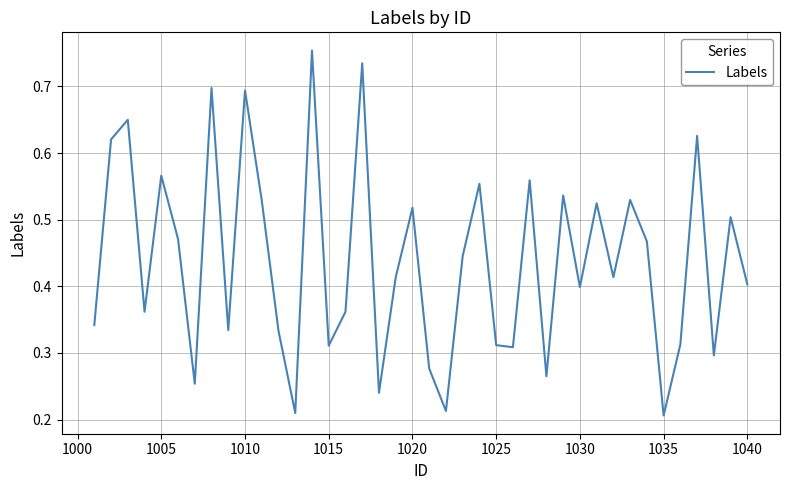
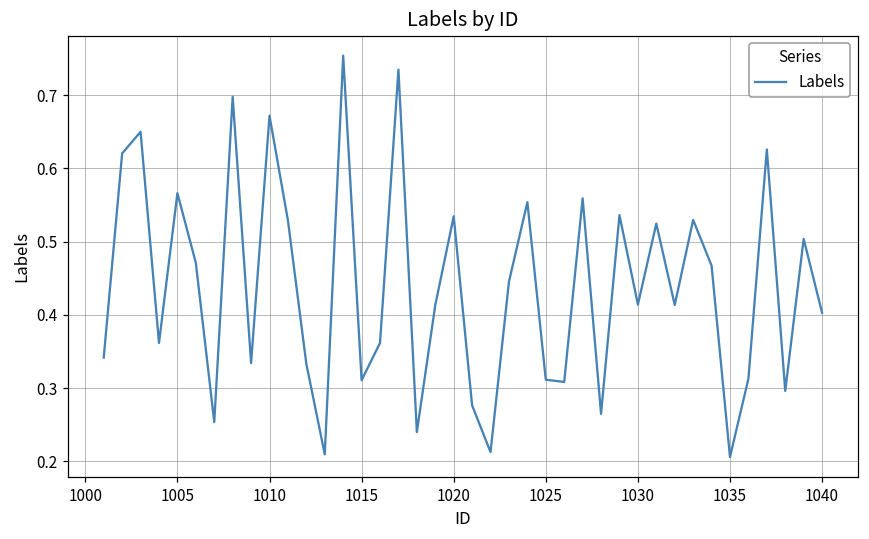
  {
    "1005": 0.57,
-   "1010": 0.69,
+   "1010": 0.67,
    "1015": 0.31,
-   "1020": 0.52,
+   "1020": 0.53,
    "1025": 0.31,
-   "1030": 0.40,
+   "1030": 0.41,
    "1035": 0.21,
    "1040": 0.40
  }
